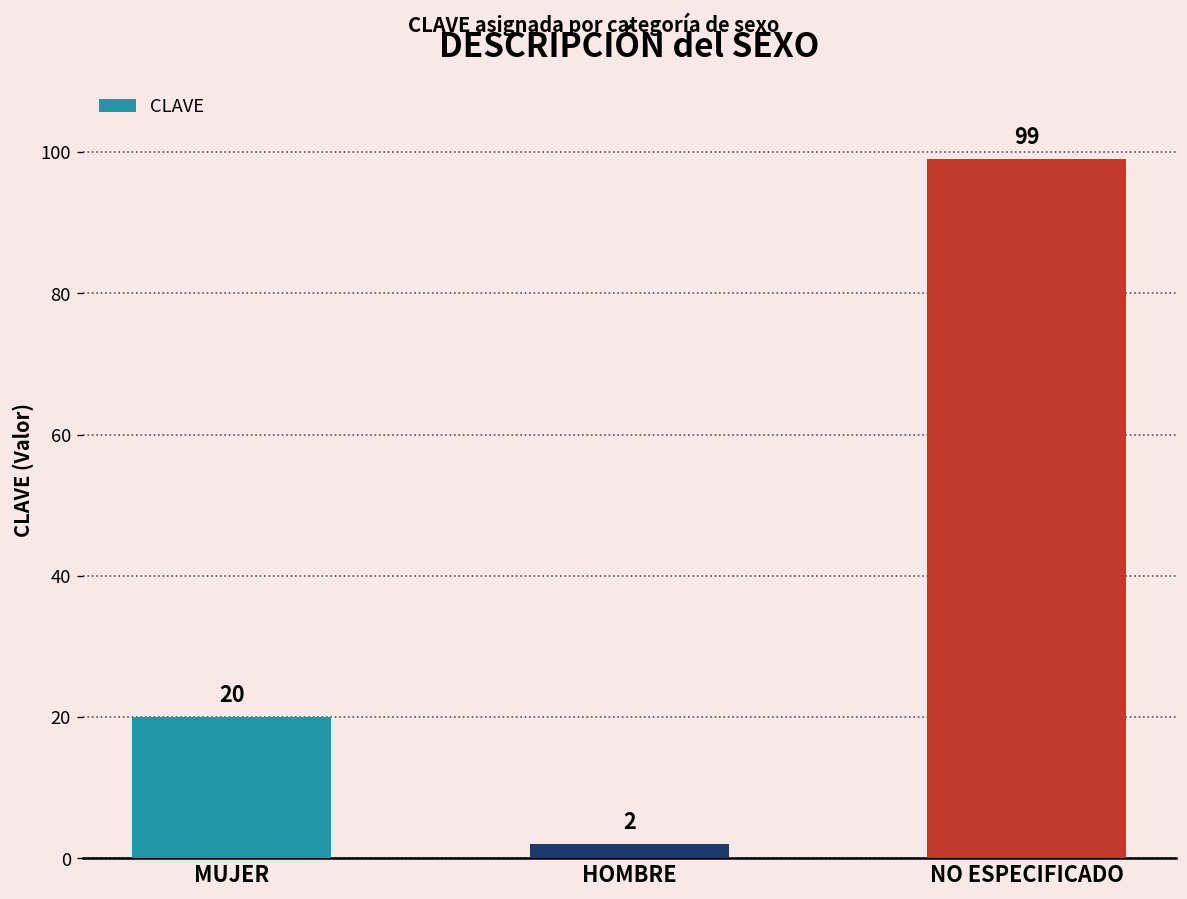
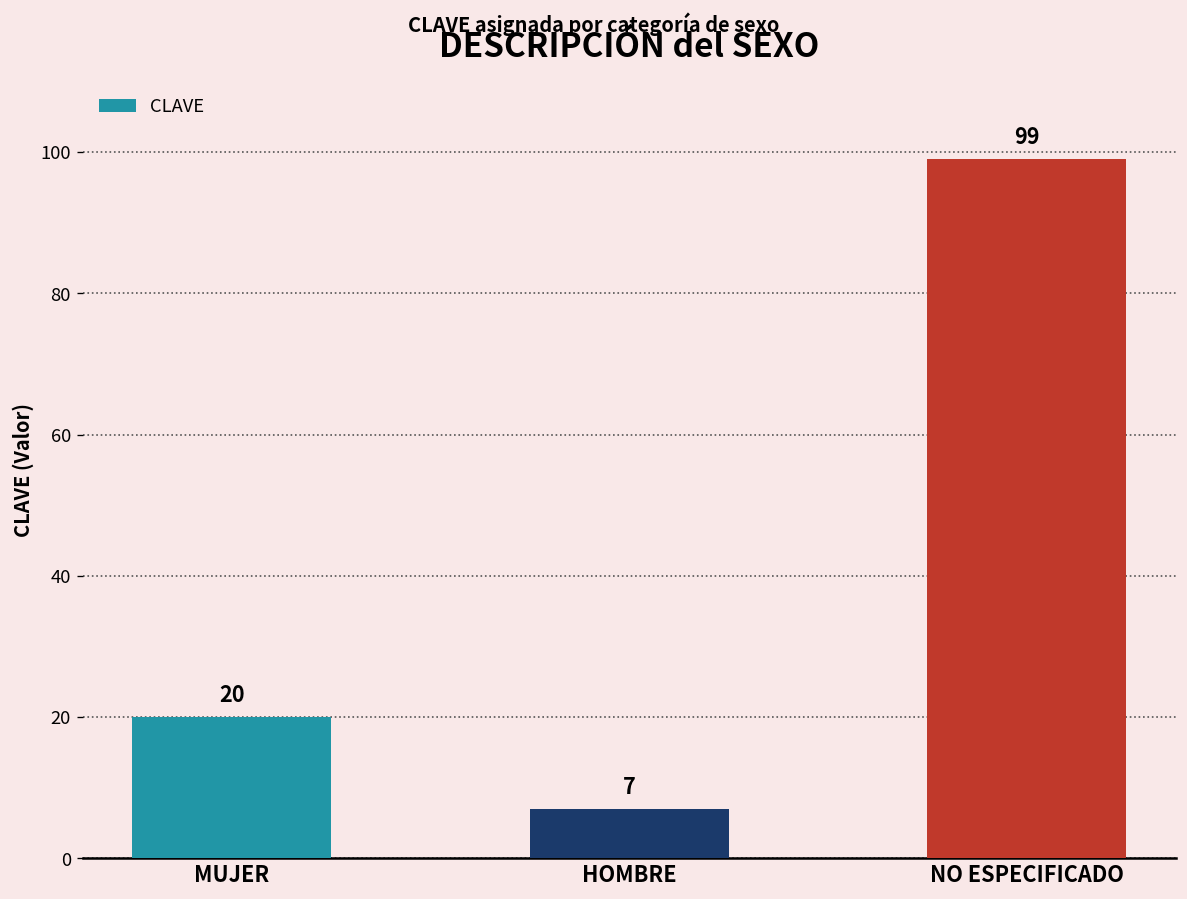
  {
    "MUJER": 20,
-   "HOMBRE": 2,
+   "HOMBRE": 7,
    "NO ESPECIFICADO": 99
  }
